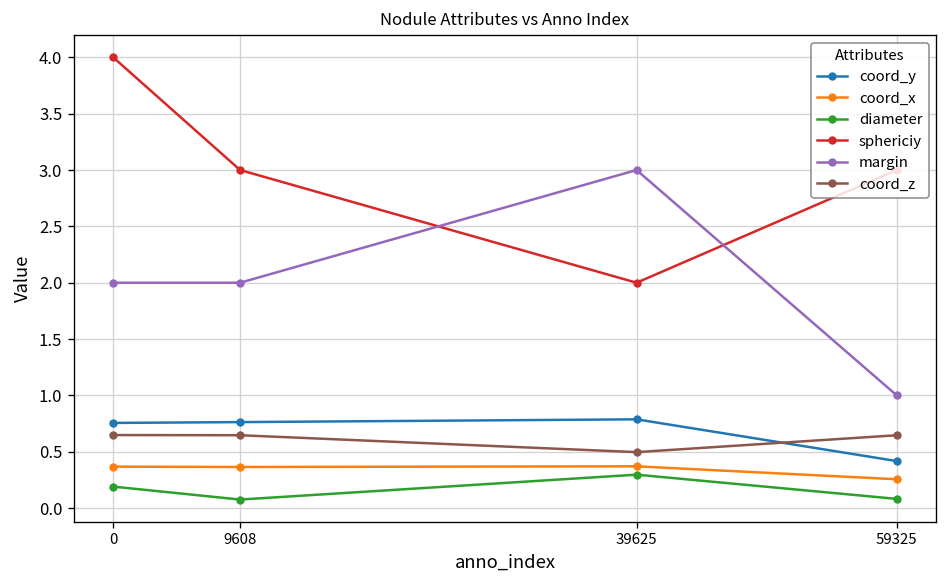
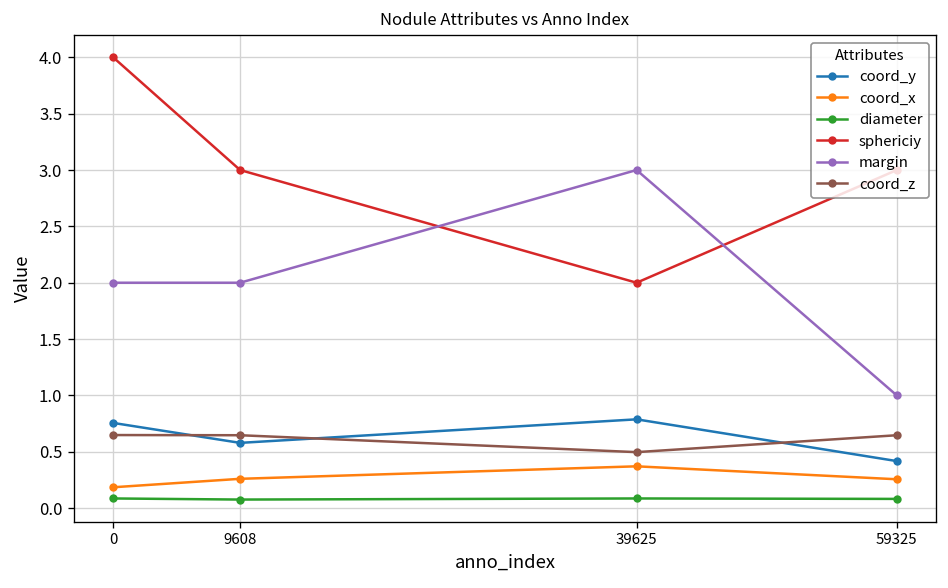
  {
    "coord_y": {
      "0": 0.8,
-     "9608": 0.8,
+     "9608": 0.6,
      "39625": 0.8,
      "59325": 0.4
    },
    "coord_x": {
-     "0": 0.4,
-     "9608": 0.4,
+     "0": 0.2,
+     "9608": 0.3,
      "39625": 0.4,
      "59325": 0.3
    },
    "diameter": {
-     "0": 0.2,
+     "0": 0.1,
      "9608": 0.1,
-     "39625": 0.3,
+     "39625": 0.1,
      "59325": 0.1
    },
    "sphericiy": {
      "0": 4.0,
      "9608": 3.0,
      "39625": 2.0
    },
    "margin": {
      "0": 2.0,
      "9608": 2.0,
      "39625": 3.0,
      "59325": 1.0
    },
    "coord_z": {
      "0": 0.6,
      "9608": 0.6,
      "39625": 0.5,
      "59325": 0.6
    }
  }
